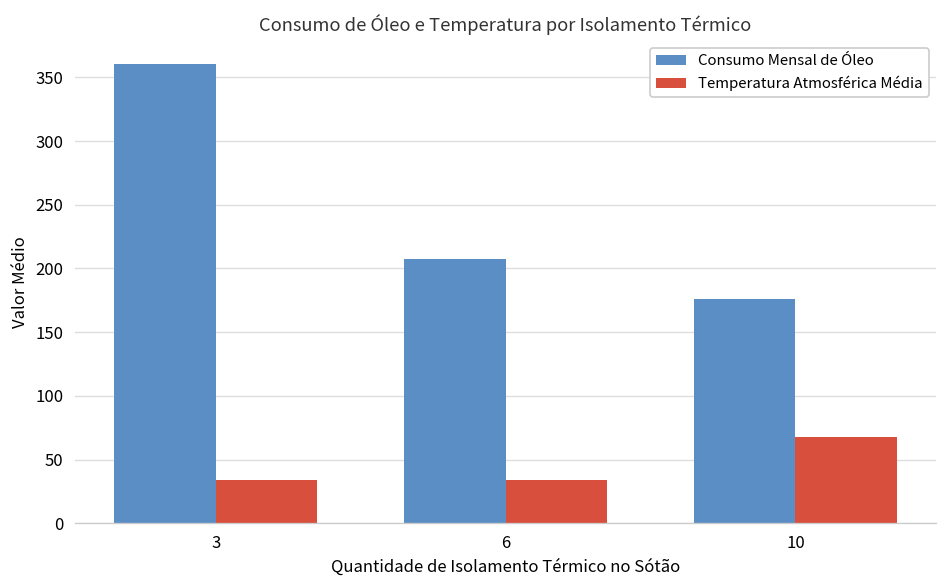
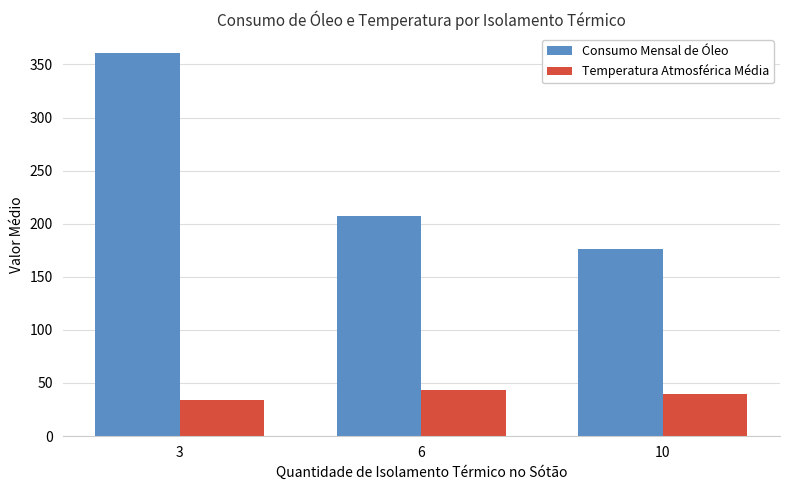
  {
    "Consumo Mensal de Óleo": {
      "3": 361,
      "6": 208,
      "10": 176
    },
    "Temperatura Atmosférica Média": {
      "3": 34,
-     "6": 34,
-     "10": 68
+     "6": 43,
+     "10": 39
    }
  }
